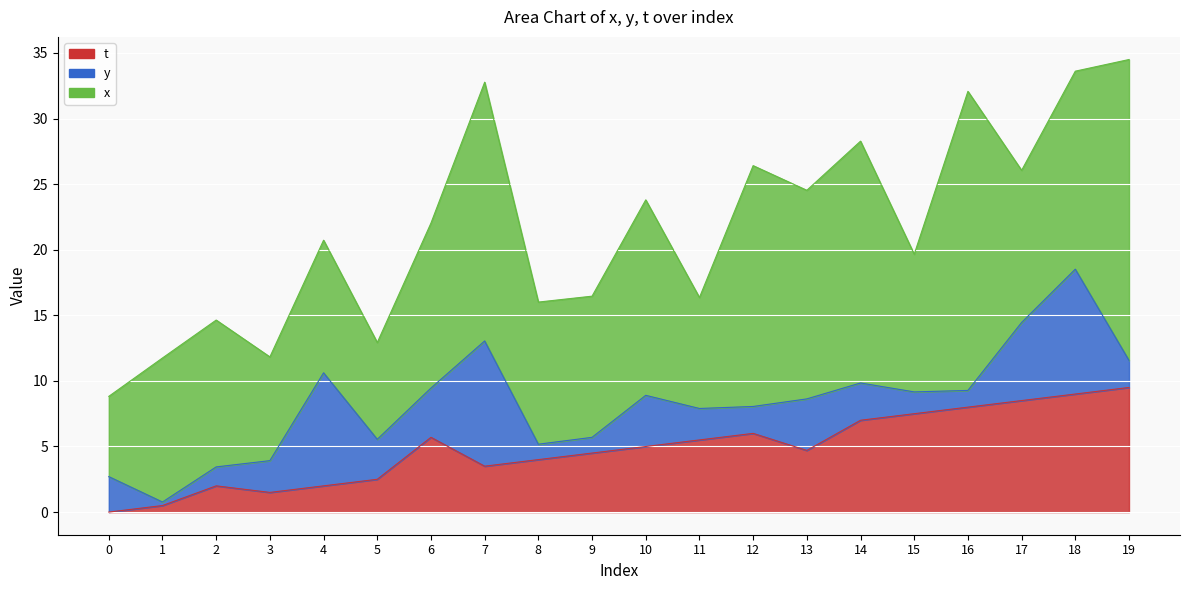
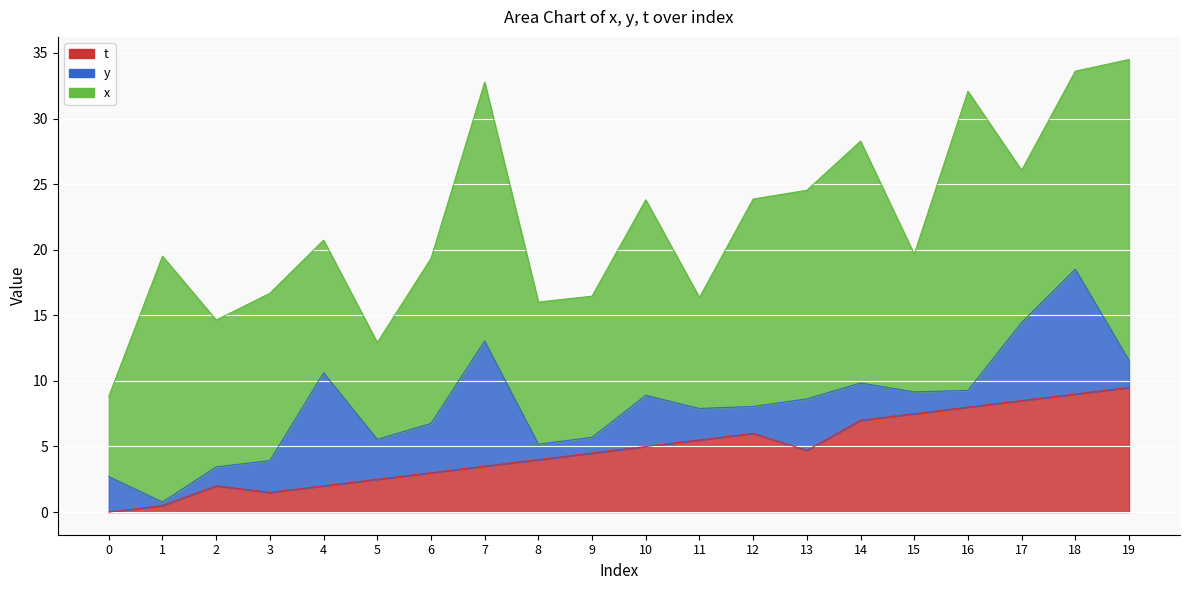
  {
    "t": {
      "0": 0.0,
      "1": 0.5,
      "2": 2.0,
      "3": 1.5,
      "4": 2.0,
      "5": 2.5,
-     "6": 5.7,
+     "6": 3.0,
      "7": 3.5,
      "8": 4.0,
      "9": 4.5,
      "10": 5.0,
      "11": 5.5,
      "12": 6.0,
      "13": 4.7,
      "14": 7.0,
      "15": 7.5,
      "16": 8.0,
      "17": 8.5,
      "18": 9.0,
      "19": 9.5
    },
    "y": {
      "0": 2.7,
      "1": 0.3,
      "2": 1.4,
      "3": 2.4,
      "4": 8.6,
      "5": 3.0,
      "6": 3.8,
      "7": 9.5,
      "8": 1.2,
      "9": 1.2,
      "10": 3.9,
      "11": 2.4,
      "12": 2.1,
      "13": 3.9,
      "14": 2.8,
      "15": 1.7,
      "16": 1.3,
      "17": 6.0,
      "18": 9.5,
      "19": 2.1
    },
    "x": {
      "0": 6.1,
-     "1": 11.0,
+     "1": 18.7,
      "2": 11.2,
-     "3": 7.9,
+     "3": 12.8,
      "4": 10.1,
      "5": 7.4,
      "6": 12.6,
      "7": 19.7,
      "8": 10.8,
      "9": 10.8,
      "10": 14.9,
      "11": 8.5,
-     "12": 18.4,
+     "12": 15.8,
      "13": 15.9,
      "14": 18.4,
      "15": 10.5,
      "16": 22.8,
      "17": 11.6,
      "18": 15.1,
      "19": 22.9
    }
  }
